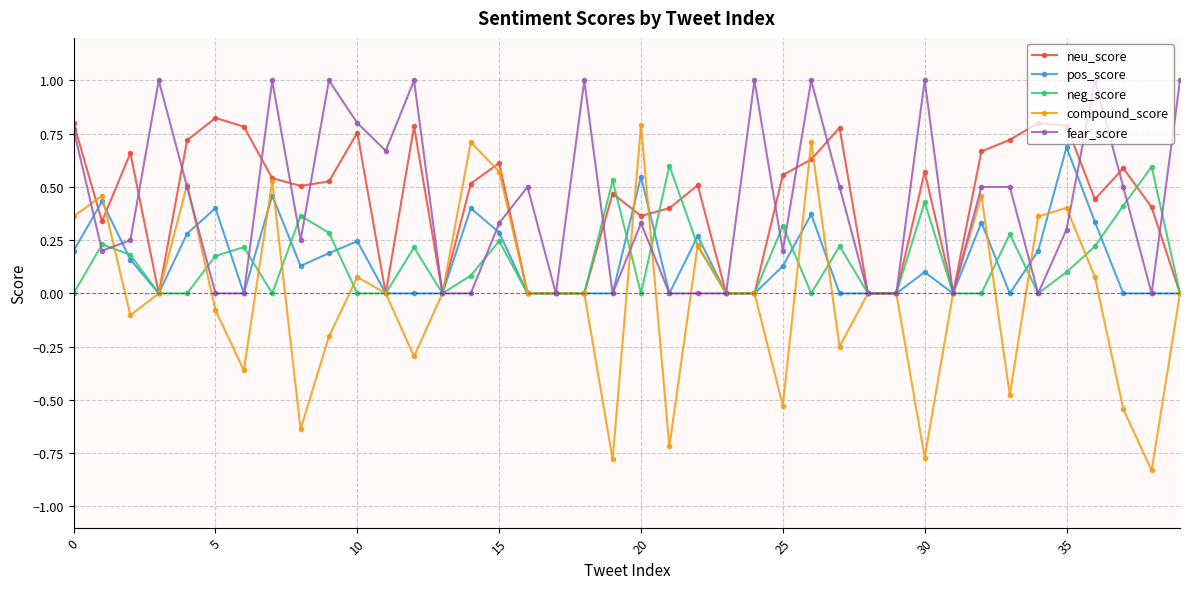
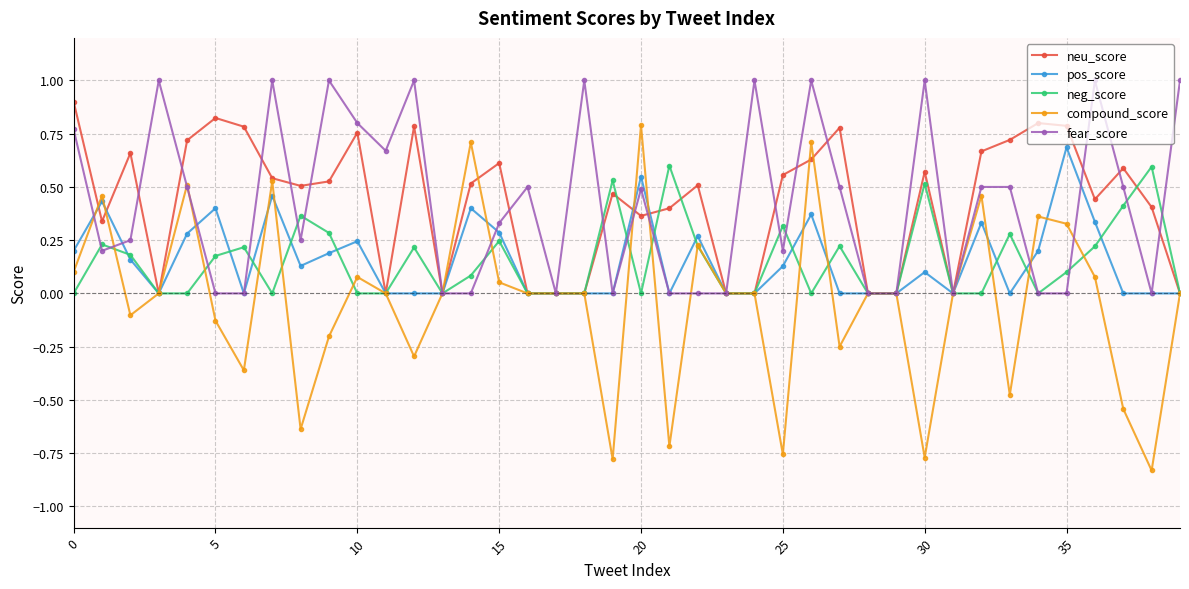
  {
    "neu_score": {
-     "0": 0.8,
+     "0": 0.9,
      "5": 0.82,
      "10": 0.76,
      "15": 0.61,
      "20": 0.36,
      "25": 0.56,
      "30": 0.57
    },
    "pos_score": {
      "0": 0.20,
      "5": 0.40,
      "10": 0.25,
      "15": 0.29,
      "20": 0.55,
      "25": 0.13,
      "30": 0.10,
      "35": 0.69
    },
    "neg_score": {
      "0": 0.00,
      "5": 0.18,
      "10": 0.00,
      "15": 0.25,
      "20": 0.00,
      "25": 0.32,
-     "30": 0.43,
+     "30": 0.52,
      "35": 0.10
    },
    "compound_score": {
-     "0": 0.36,
-     "5": -0.08,
+     "0": 0.10,
+     "5": -0.13,
      "10": 0.08,
-     "15": 0.57,
+     "15": 0.05,
      "20": 0.79,
-     "25": -0.53,
+     "25": -0.76,
      "30": -0.77,
-     "35": 0.40
+     "35": 0.33
    },
    "fear_score": {
      "0": 0.77,
      "5": 0.00,
      "10": 0.80,
      "15": 0.33,
-     "20": 0.33,
+     "20": 0.49,
      "25": 0.20,
      "30": 1.00,
-     "35": 0.3
+     "35": 0.0
    }
  }
